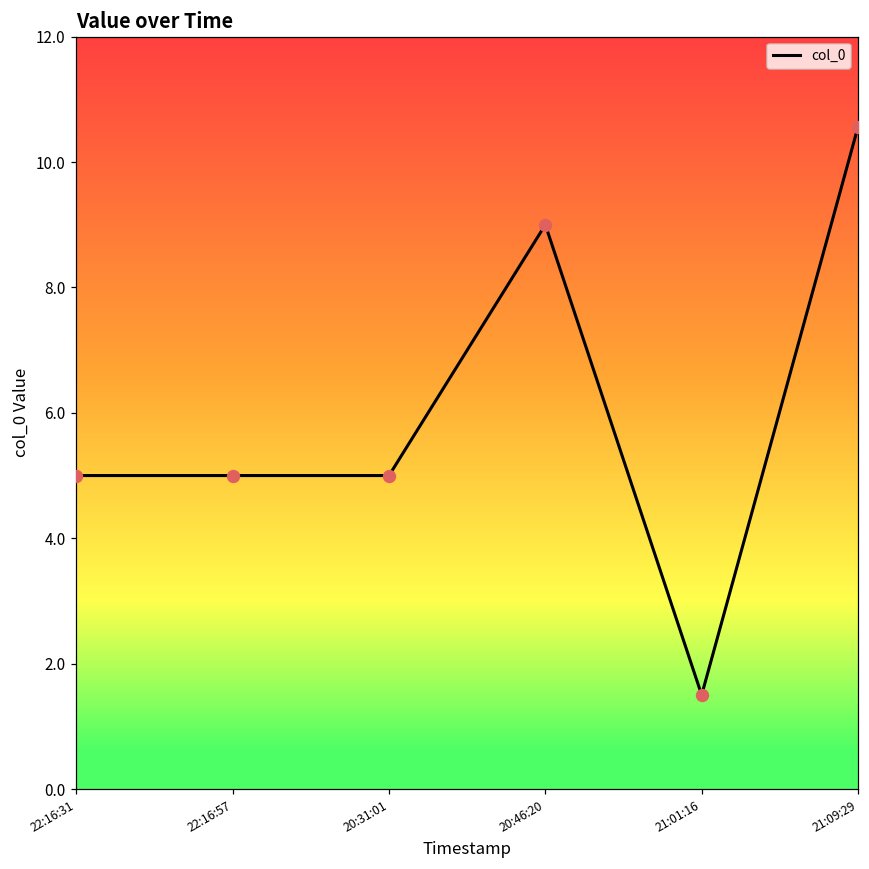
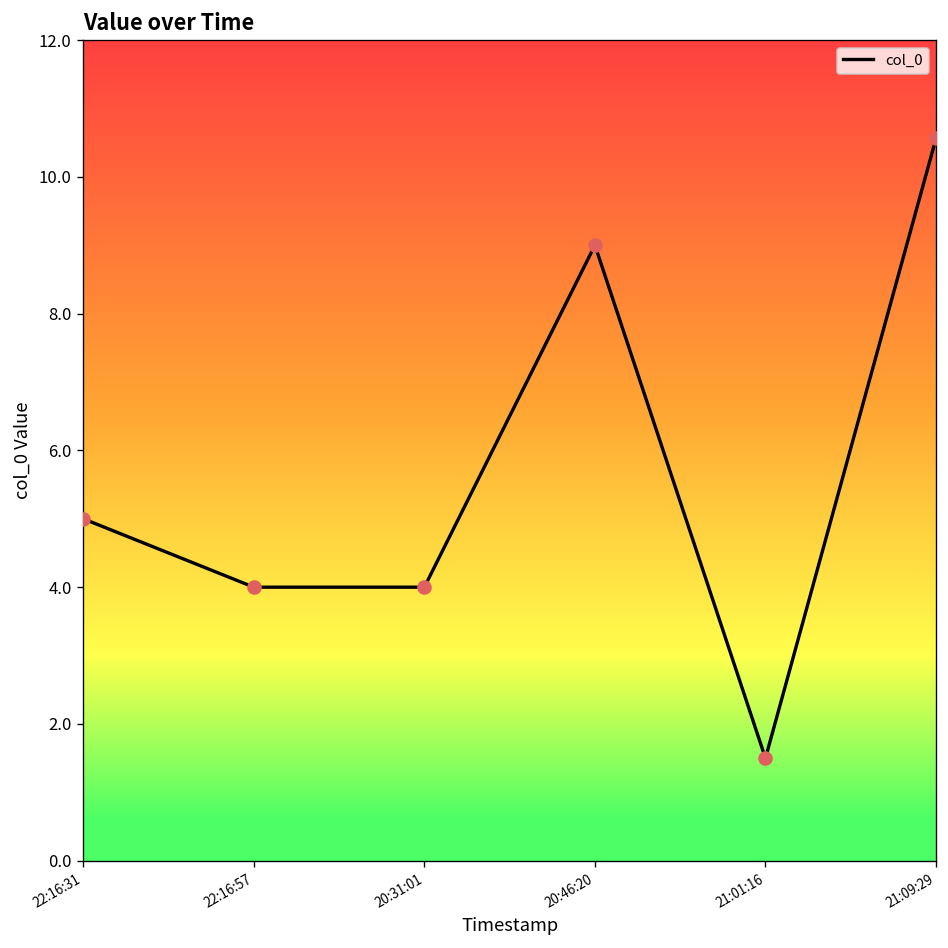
  {
    "22:16:31": 5,
-   "22:16:57": 5,
-   "20:31:01": 5,
+   "22:16:57": 4,
+   "20:31:01": 4,
    "20:46:20": 9,
    "21:01:16": 1.5,
    "21:09:29": 10.6
  }
